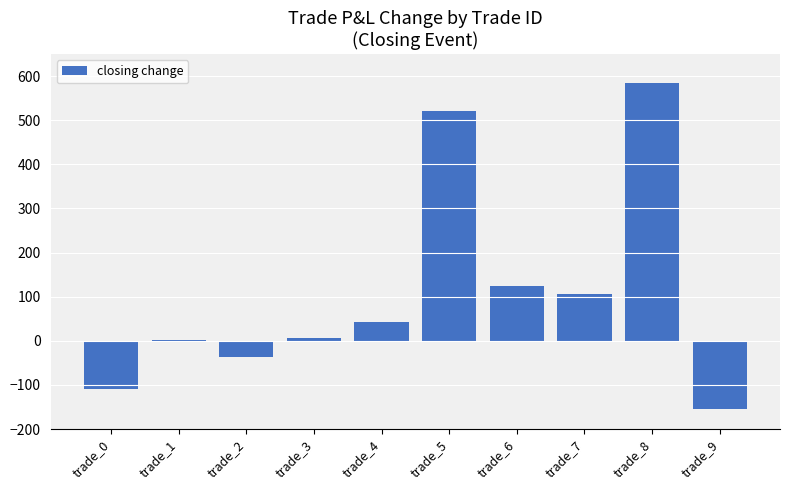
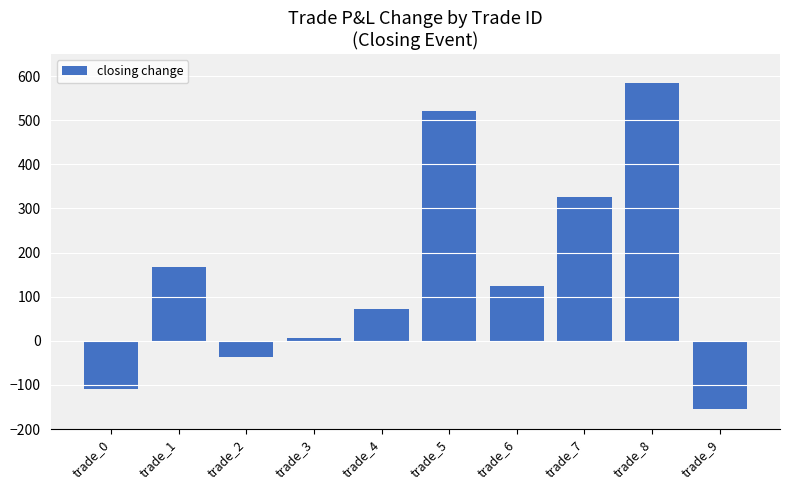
  {
    "trade_0": -110,
-   "trade_1": 0,
+   "trade_1": 170,
    "trade_2": -40,
    "trade_3": 10,
-   "trade_4": 40,
+   "trade_4": 70,
    "trade_5": 520,
    "trade_6": 120,
-   "trade_7": 110,
+   "trade_7": 330,
    "trade_8": 580,
    "trade_9": -160
  }
